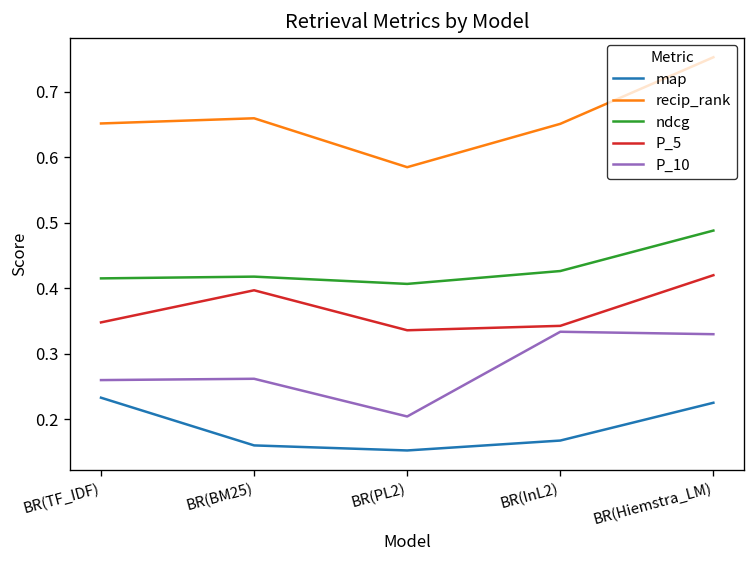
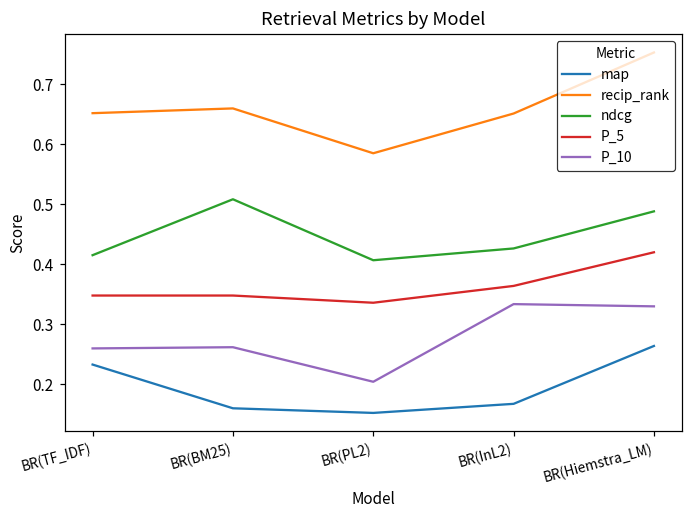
  {
    "map": {
      "BR(TF_IDF)": 0.23,
      "BR(BM25)": 0.16,
      "BR(PL2)": 0.15,
      "BR(InL2)": 0.17,
-     "BR(Hiemstra_LM)": 0.23
+     "BR(Hiemstra_LM)": 0.26
    },
    "recip_rank": {
      "BR(TF_IDF)": 0.65,
      "BR(BM25)": 0.66,
      "BR(PL2)": 0.58,
      "BR(InL2)": 0.65
    },
    "ndcg": {
      "BR(TF_IDF)": 0.42,
-     "BR(BM25)": 0.42,
+     "BR(BM25)": 0.51,
      "BR(PL2)": 0.41,
      "BR(InL2)": 0.43,
      "BR(Hiemstra_LM)": 0.49
    },
    "P_5": {
      "BR(TF_IDF)": 0.35,
-     "BR(BM25)": 0.40,
+     "BR(BM25)": 0.35,
      "BR(PL2)": 0.34,
-     "BR(InL2)": 0.34,
+     "BR(InL2)": 0.36,
      "BR(Hiemstra_LM)": 0.42
    },
    "P_10": {
      "BR(TF_IDF)": 0.26,
      "BR(BM25)": 0.26,
      "BR(PL2)": 0.20,
      "BR(InL2)": 0.33,
      "BR(Hiemstra_LM)": 0.33
    }
  }
